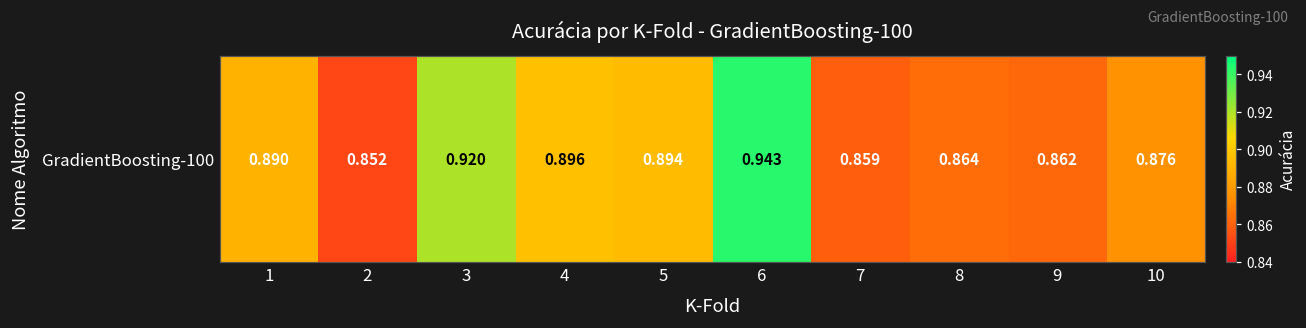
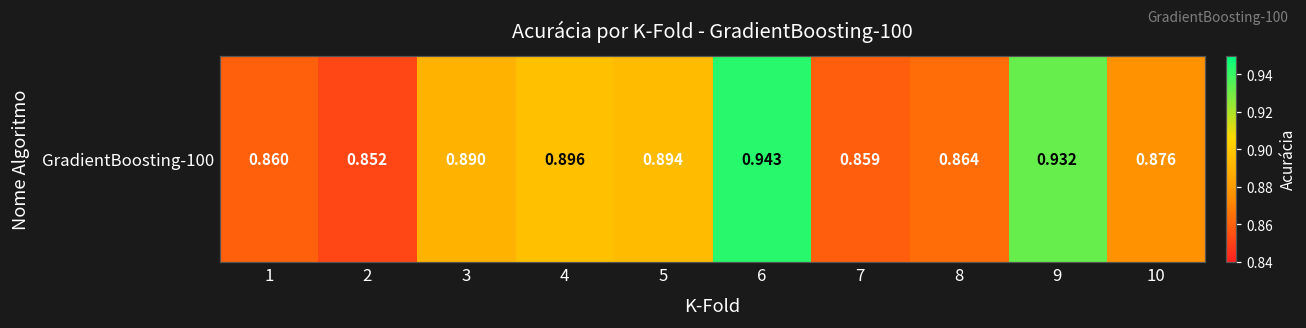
  {
    "GradientBoosting-100": {
-     "1": 0.890,
+     "1": 0.860,
      "2": 0.852,
-     "3": 0.920,
+     "3": 0.890,
      "4": 0.896,
      "5": 0.894,
      "6": 0.943,
      "7": 0.859,
      "8": 0.864,
-     "9": 0.862,
+     "9": 0.932,
      "10": 0.876
    }
  }
